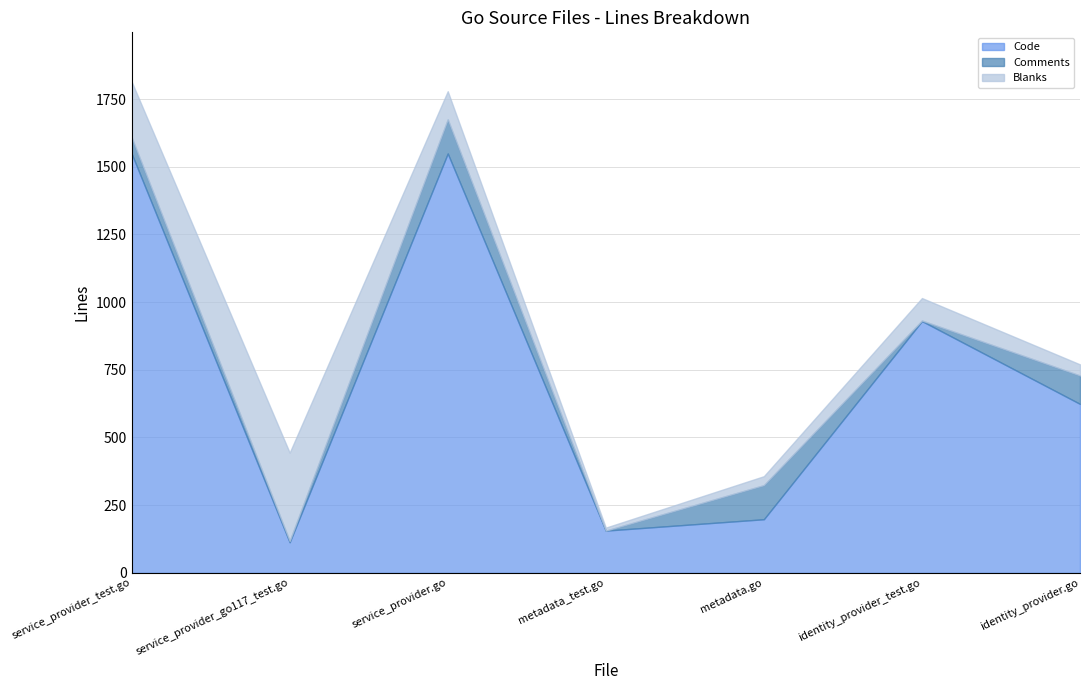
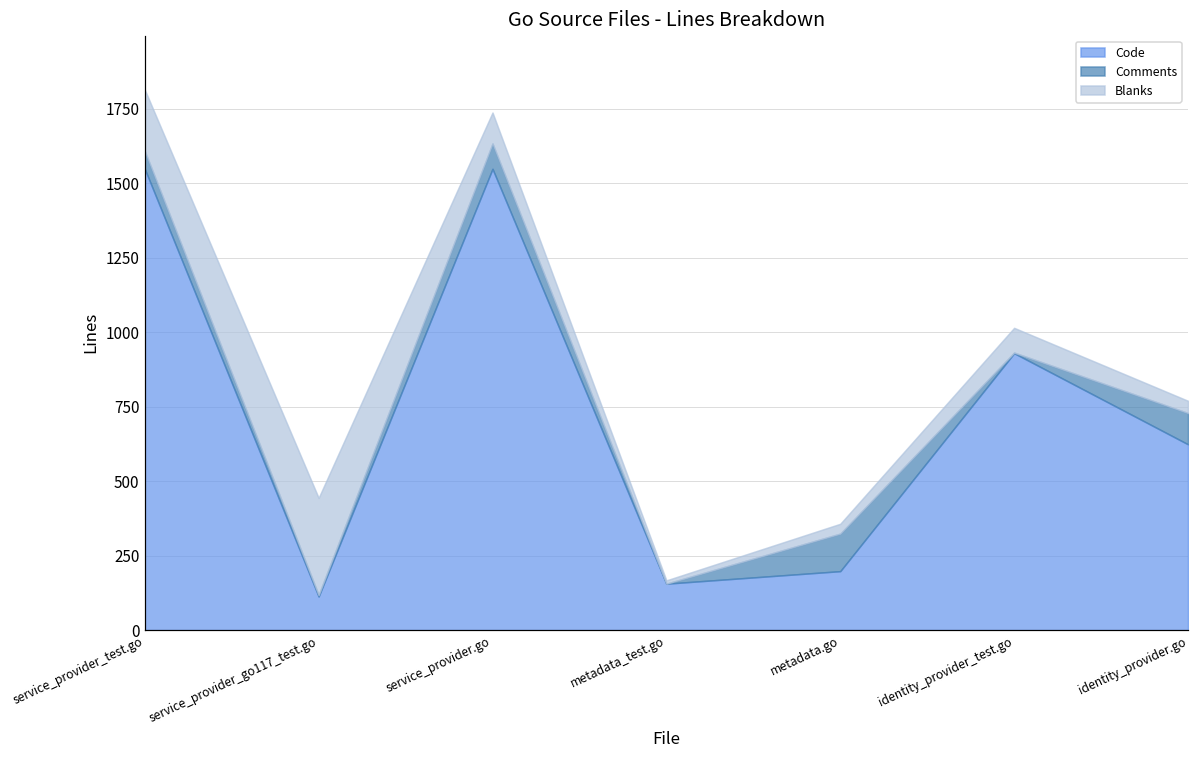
  {
    "Code": {
      "service_provider_test.go": 1550,
      "service_provider.go": 1550,
      "metadata.go": 200,
      "identity_provider.go": 620
    },
    "Comments": {
      "service_provider_test.go": 60,
-     "service_provider.go": 130,
+     "service_provider.go": 90,
      "metadata.go": 130,
      "identity_provider.go": 110
    },
    "Blanks": {
      "service_provider_test.go": 210,
      "service_provider_go117_test.go": 330,
      "service_provider.go": 100,
      "metadata_test.go": 10,
      "metadata.go": 30,
      "identity_provider_test.go": 80,
      "identity_provider.go": 40
    }
  }
